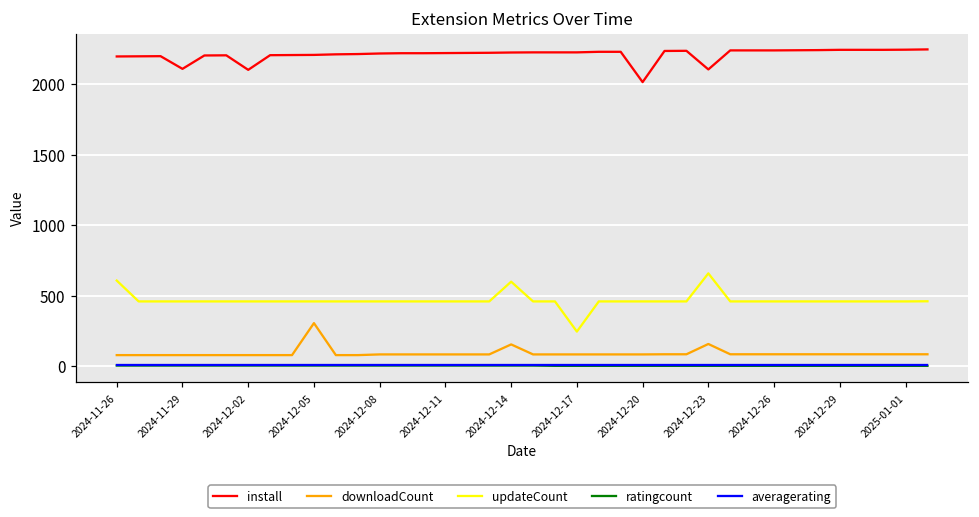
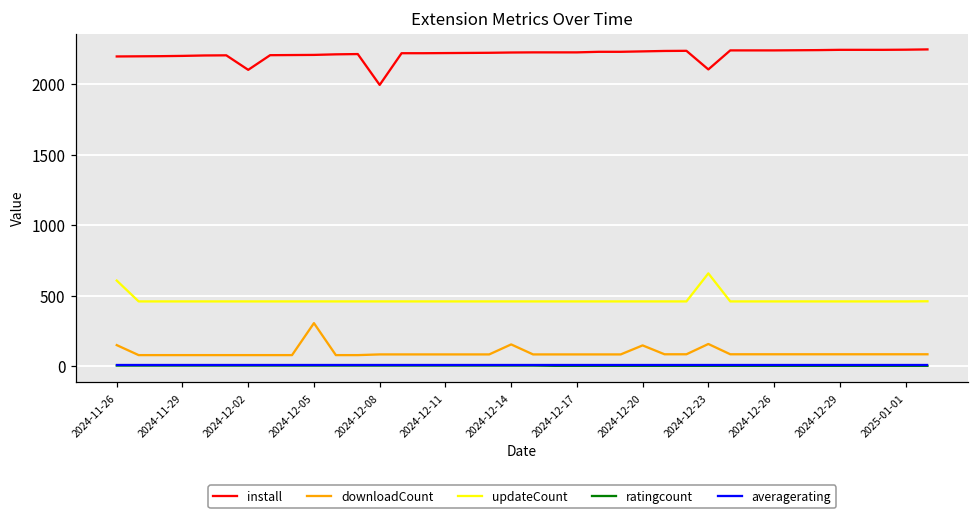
  {
    "install": {
      "2024-11-26": 2200,
-     "2024-11-29": 2110,
+     "2024-11-29": 2200,
      "2024-12-02": 2100,
      "2024-12-05": 2210,
-     "2024-12-08": 2220,
+     "2024-12-08": 1990,
      "2024-12-11": 2220,
      "2024-12-14": 2220,
      "2024-12-17": 2230,
-     "2024-12-20": 2010,
+     "2024-12-20": 2230,
      "2024-12-23": 2100,
      "2024-12-26": 2240,
      "2024-12-29": 2240,
      "2025-01-01": 2240
    },
    "downloadCount": {
-     "2024-11-26": 80,
+     "2024-11-26": 150,
      "2024-11-29": 80,
      "2024-12-02": 80,
      "2024-12-05": 300,
      "2024-12-08": 80,
      "2024-12-11": 80,
      "2024-12-14": 150,
      "2024-12-17": 80,
-     "2024-12-20": 80,
+     "2024-12-20": 150,
      "2024-12-23": 160,
      "2024-12-26": 80,
      "2024-12-29": 80,
      "2025-01-01": 80
    },
    "updateCount": {
      "2024-11-26": 610,
      "2024-11-29": 460,
      "2024-12-02": 460,
      "2024-12-05": 460,
      "2024-12-08": 460,
      "2024-12-11": 460,
-     "2024-12-14": 600,
-     "2024-12-17": 240,
+     "2024-12-14": 460,
+     "2024-12-17": 460,
      "2024-12-20": 460,
      "2024-12-23": 660,
      "2024-12-26": 460,
      "2024-12-29": 460,
      "2025-01-01": 460
    }
  }
